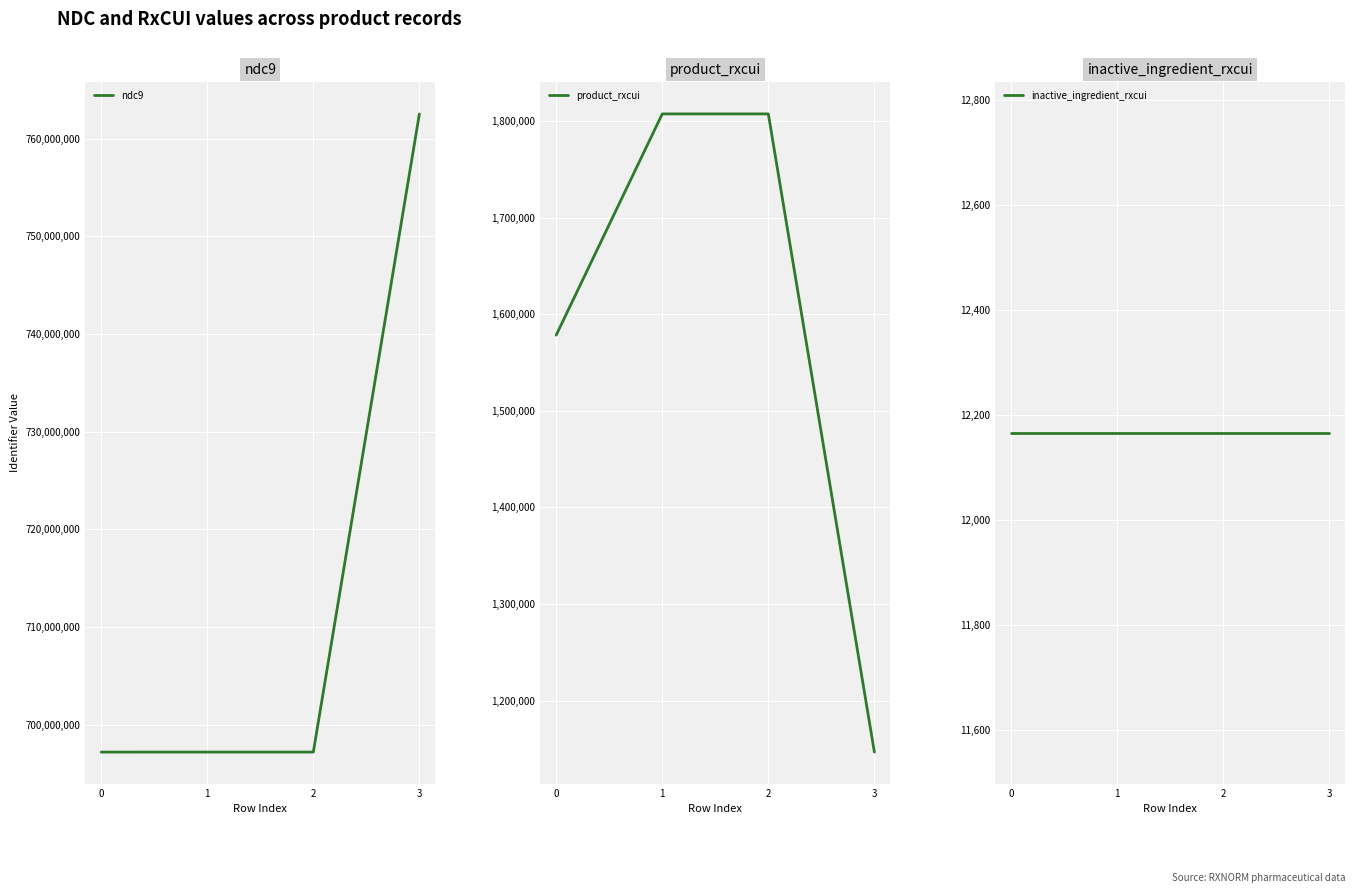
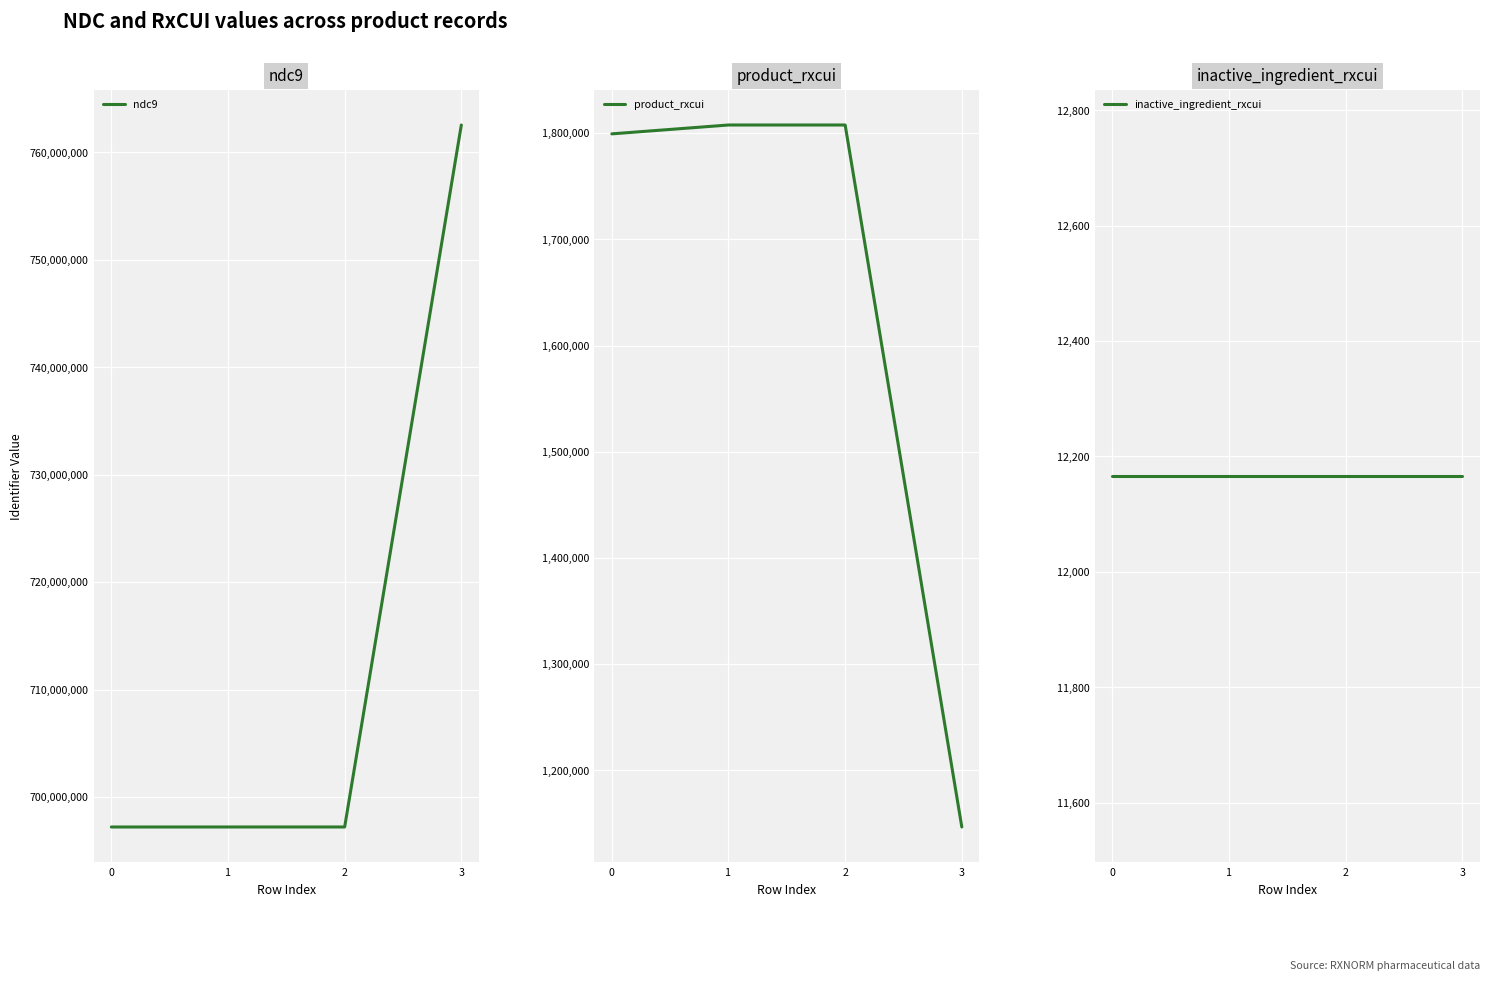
  {
    "ndc9": {
      "0": "697,000,000",
      "1": "697,000,000",
      "2": "697,000,000",
      "3": "763,000,000"
    },
    "product_rxcui": {
-     "0": "1,580,000",
+     "0": "1,800,000",
      "1": "1,810,000",
      "2": "1,810,000",
      "3": "1,150,000"
    },
    "inactive_ingredient_rxcui": {
      "0": "12,170",
      "1": "12,170",
      "2": "12,170",
      "3": "12,170"
    }
  }
